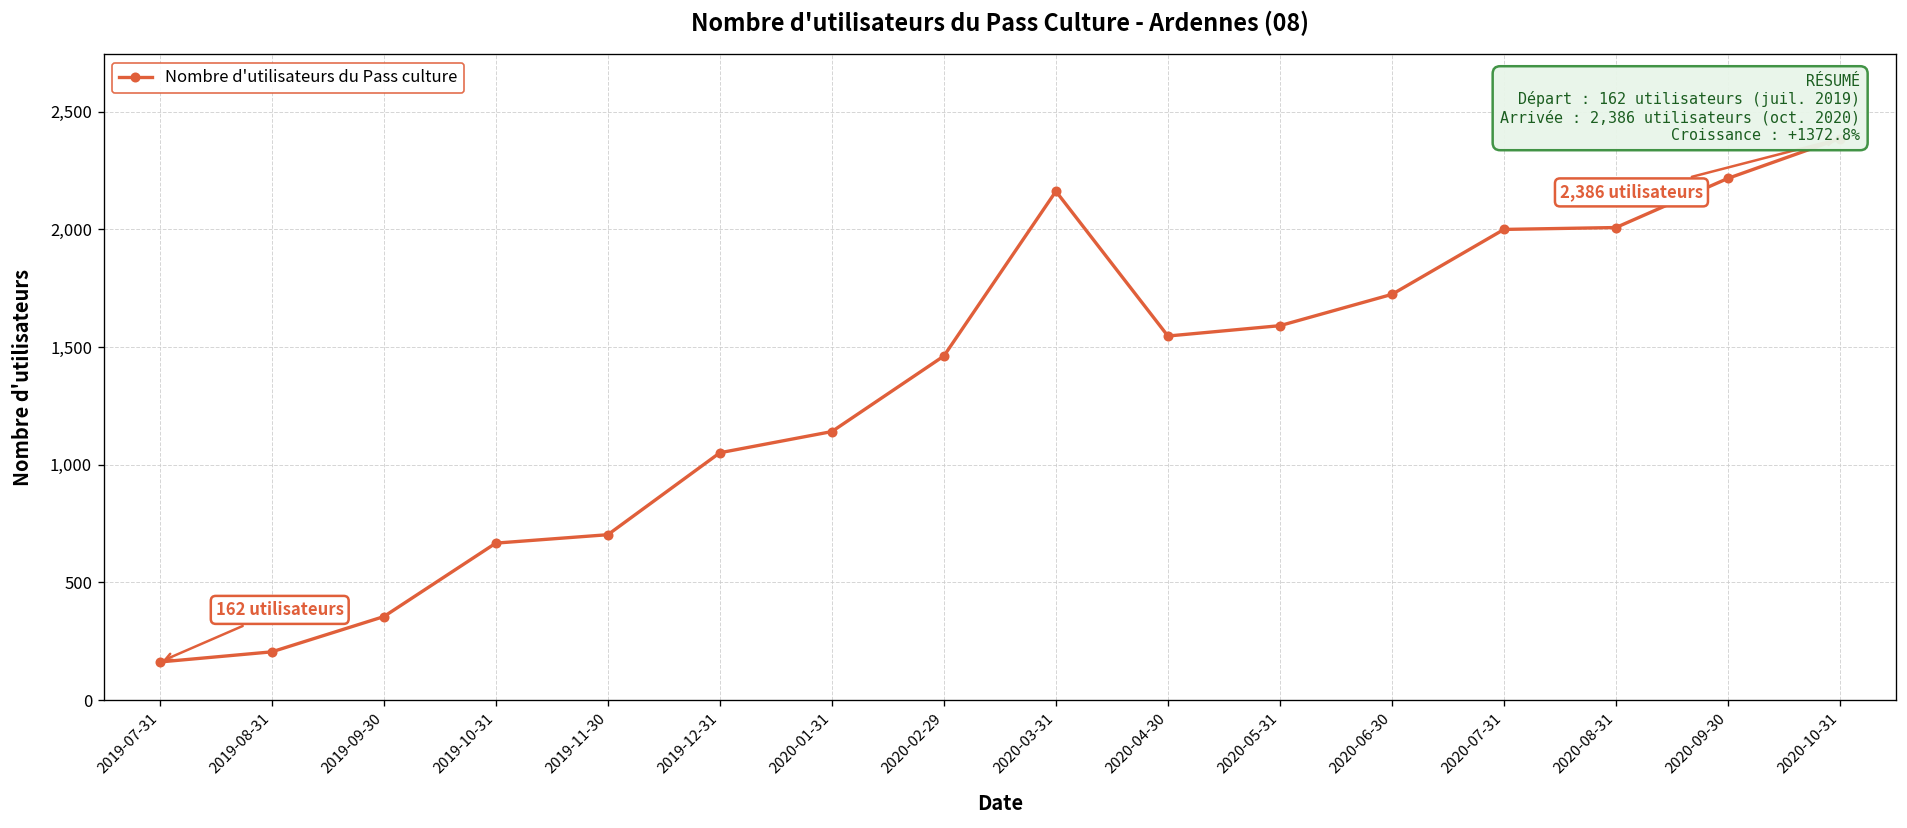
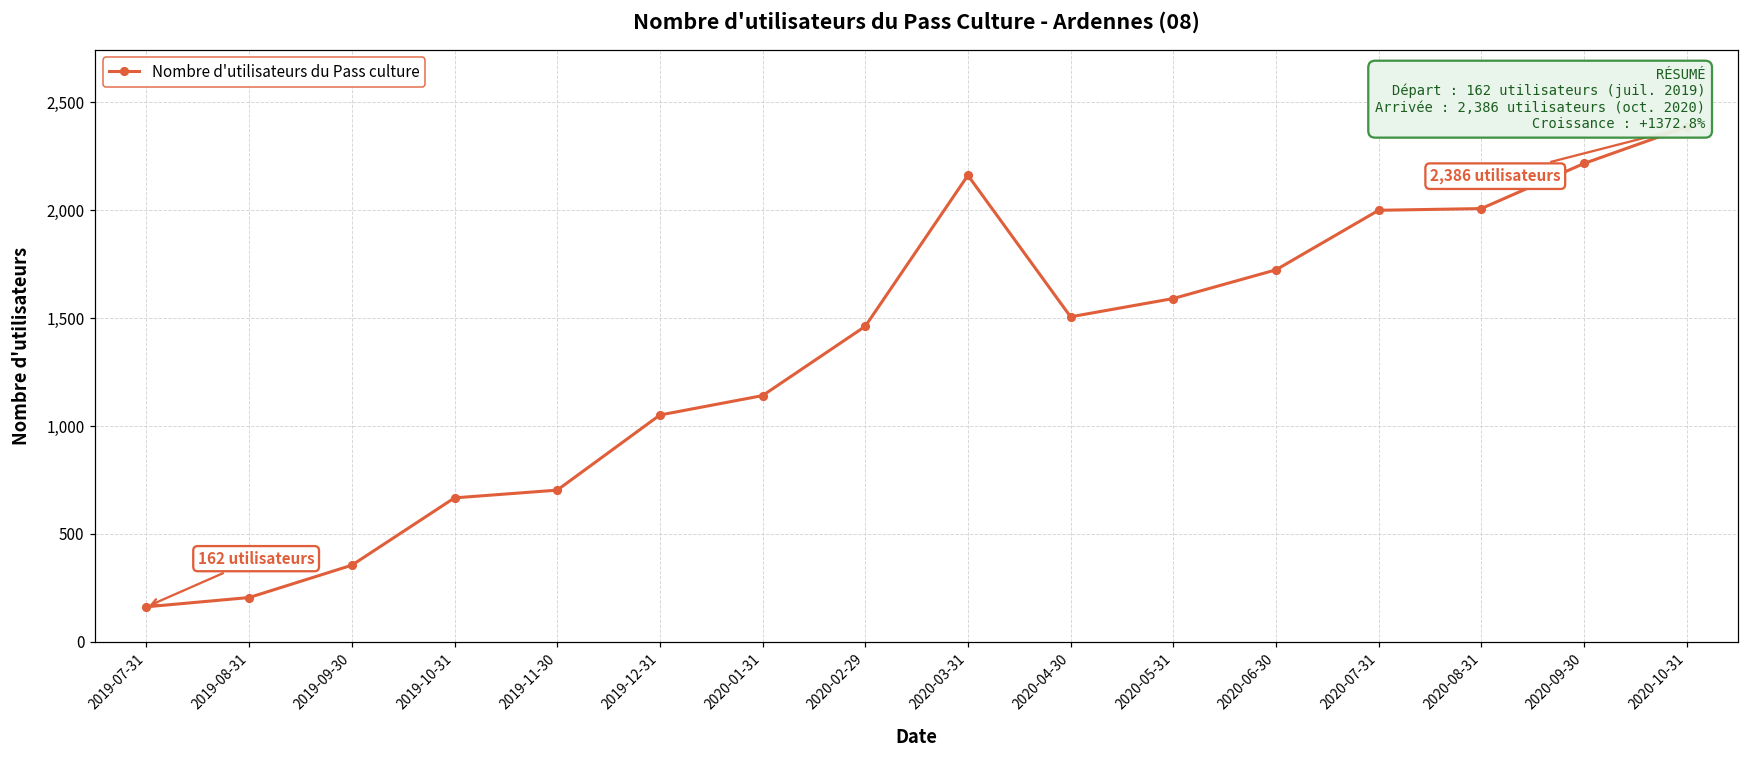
  {
    "2019-07-31": "160",
    "2019-09-30": "350",
    "2019-10-31": "670",
    "2019-11-30": "700",
    "2019-12-31": "1,050",
    "2020-01-31": "1,140",
    "2020-02-29": "1,460",
    "2020-03-31": "2,160",
-   "2020-04-30": "1,550",
+   "2020-04-30": "1,510",
    "2020-05-31": "1,590",
    "2020-06-30": "1,720",
    "2020-07-31": "2,000",
    "2020-08-31": "2,010"
  }
